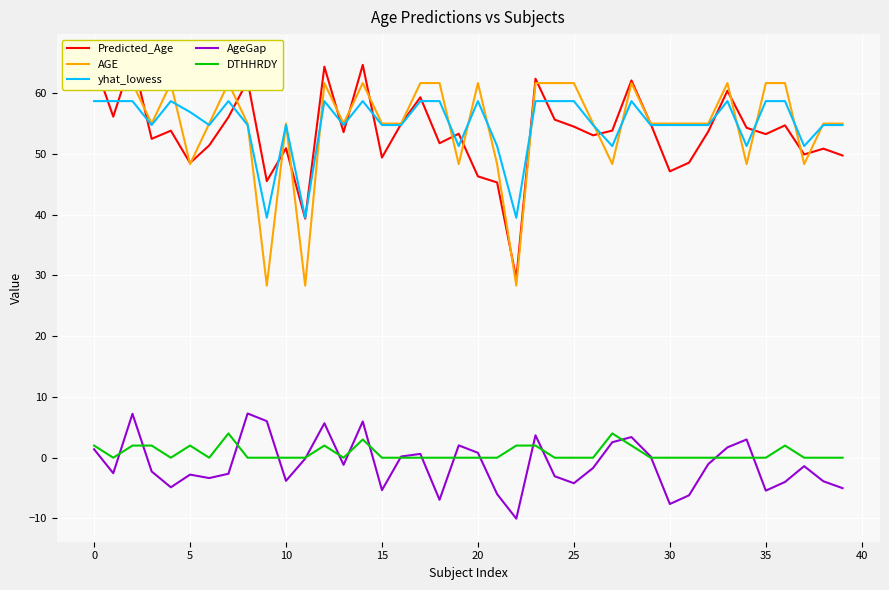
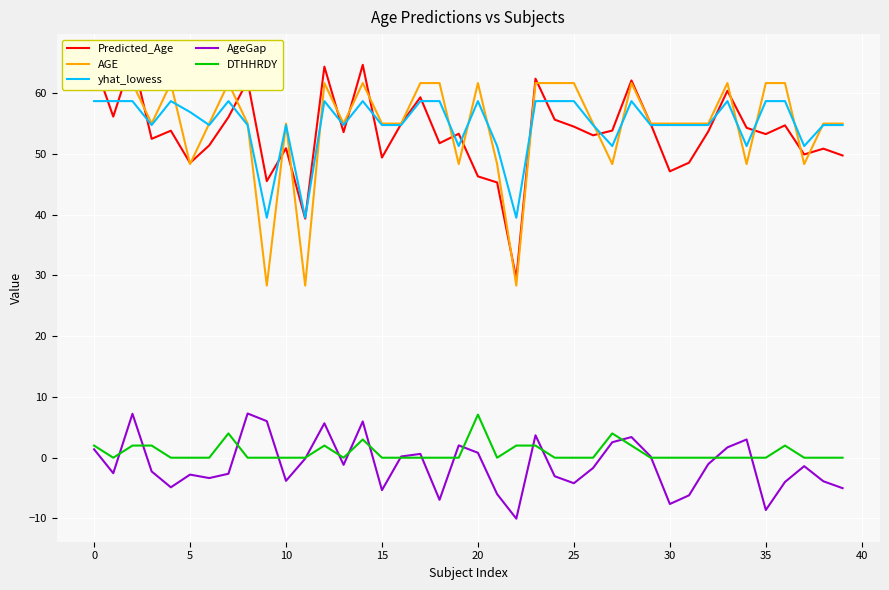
  {
    "Predicted_Age": {
      "10": 51,
      "15": 49,
      "20": 46,
      "25": 55,
      "30": 47,
      "35": 53
    },
    "AGE": {
      "20": 62,
      "25": 62,
      "35": 62
    },
    "yhat_lowess": {
      "0": 59,
      "5": 57,
      "20": 59,
      "25": 59,
      "35": 59
    },
    "AgeGap": {
      "0": 1,
      "5": -3,
      "10": -4,
      "15": -5,
      "20": 1,
      "25": -4,
      "30": -8,
-     "35": -5
+     "35": -9
    },
    "DTHHRDY": {
      "0": 2,
-     "5": 2,
+     "5": 0,
      "10": 0,
      "15": 0,
-     "20": 0,
+     "20": 7,
      "25": 0,
      "30": 0,
      "35": 0
    }
  }
